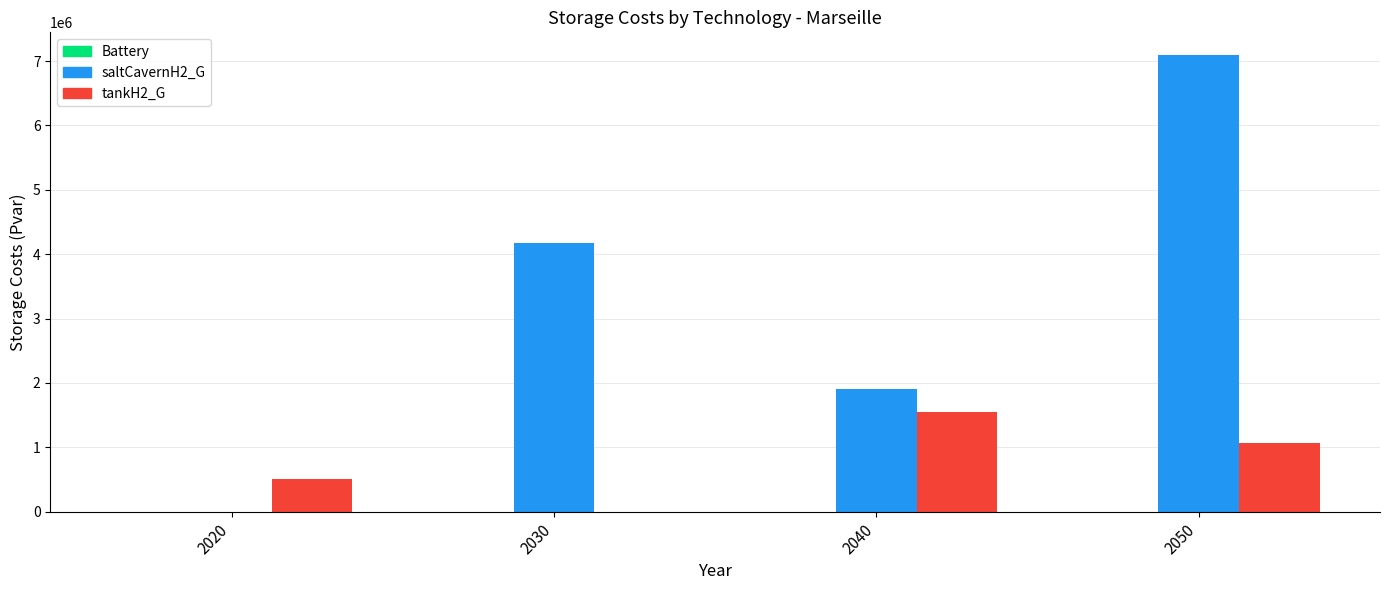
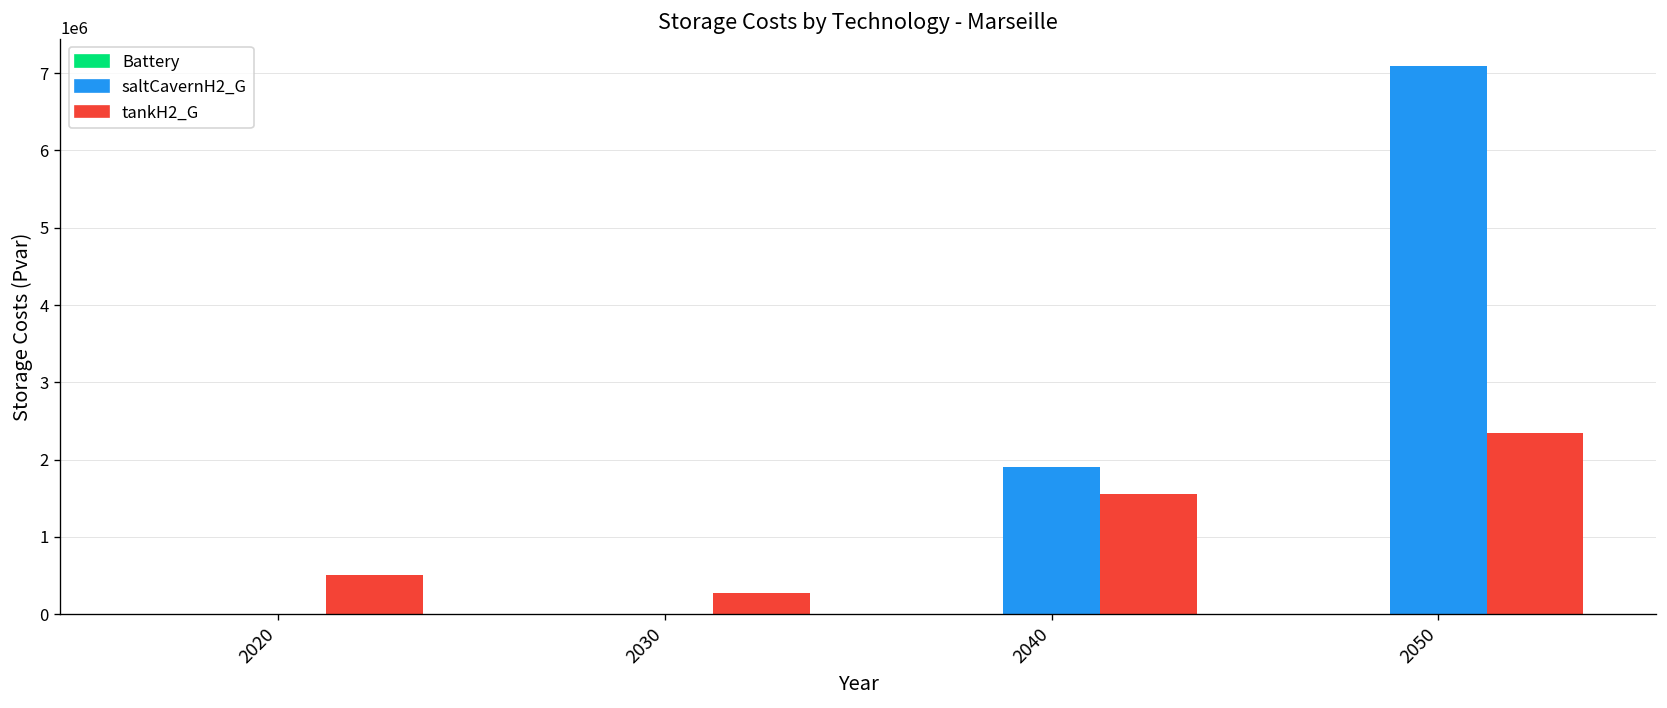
  {
    "Battery": {
      "2020": 0,
      "2030": 0,
      "2040": 0,
      "2050": 0
    },
    "saltCavernH2_G": {
      "2020": 0,
-     "2030": 4200000,
+     "2030": 0,
      "2040": 1900000,
      "2050": 7100000
    },
    "tankH2_G": {
      "2020": 500000,
-     "2030": 0,
+     "2030": 300000,
      "2040": 1500000,
-     "2050": 1100000
+     "2050": 2300000
    }
  }
